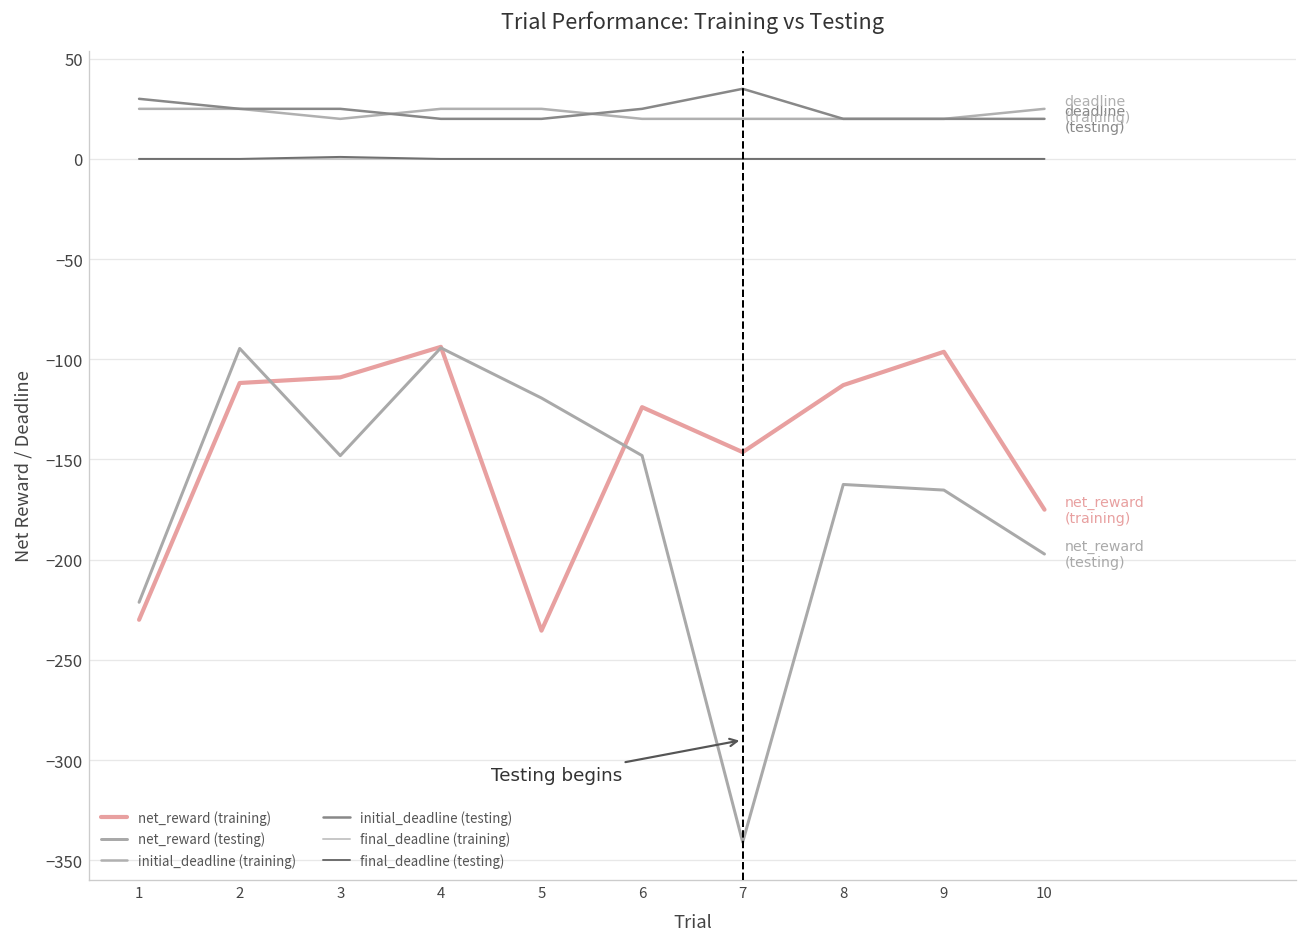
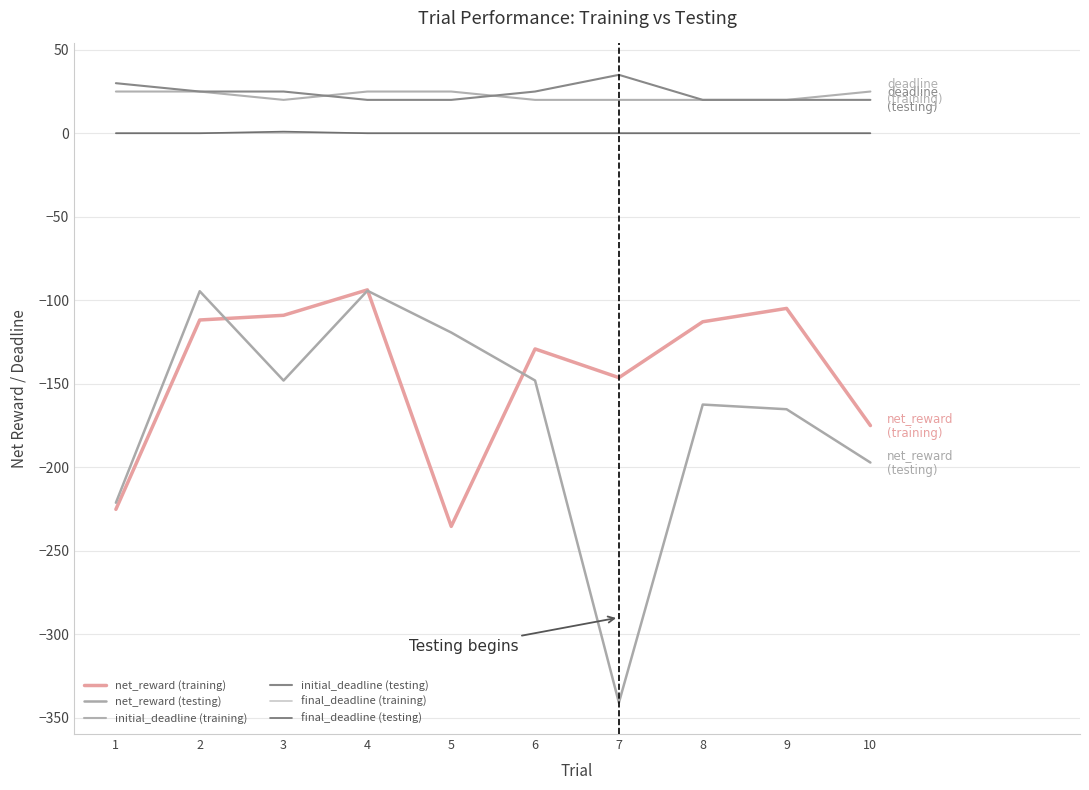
  {
    "net_reward (training)": {
-     "1": -230,
+     "1": -225,
      "2": -112,
      "3": -109,
      "5": -235,
-     "6": -124,
+     "6": -129,
      "7": -146,
      "8": -113,
-     "9": -96,
+     "9": -105,
      "10": -175
    }
  }
